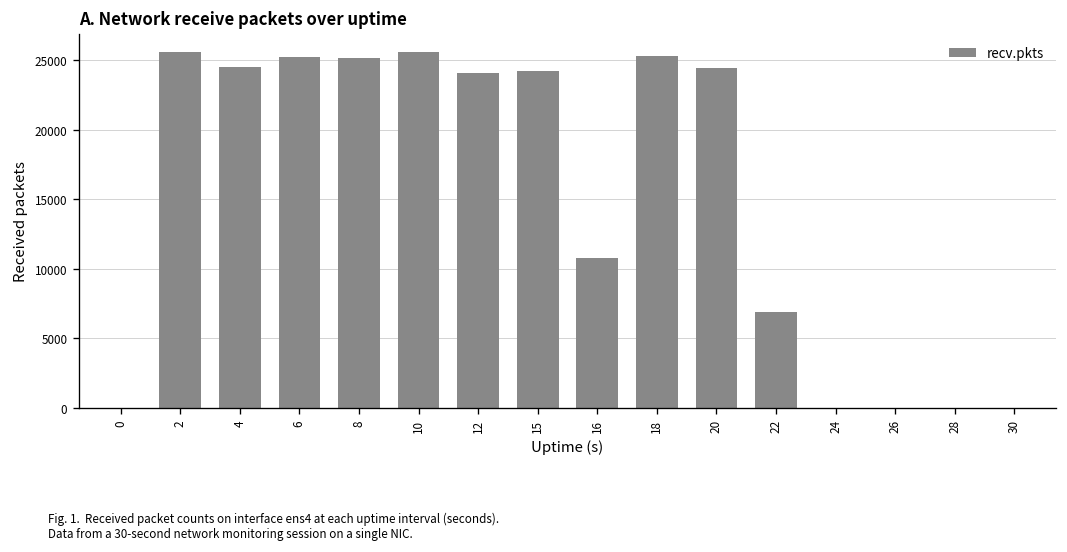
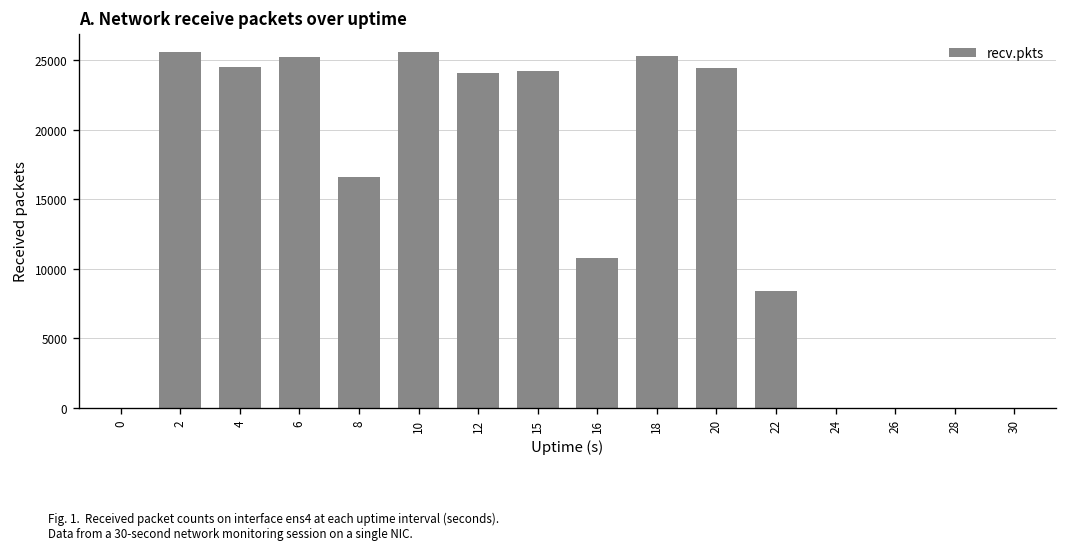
  {
    "0": 0,
    "2": 25600,
    "4": 24500,
    "6": 25200,
-   "8": 25200,
+   "8": 16600,
    "10": 25600,
    "12": 24100,
    "15": 24300,
    "16": 10800,
    "18": 25300,
    "20": 24500,
-   "22": 6900,
+   "22": 8400,
    "24": 0,
    "26": 0,
    "28": 0,
    "30": 0
  }
